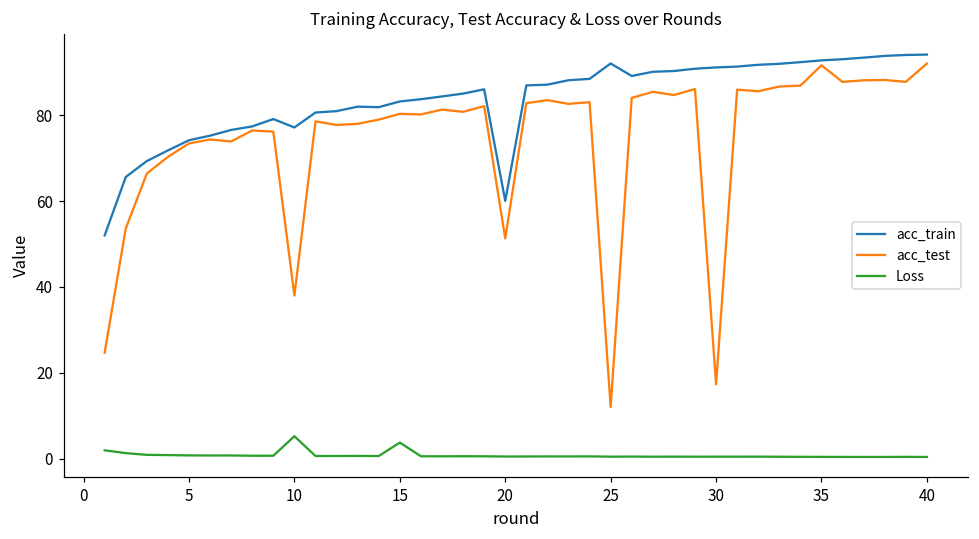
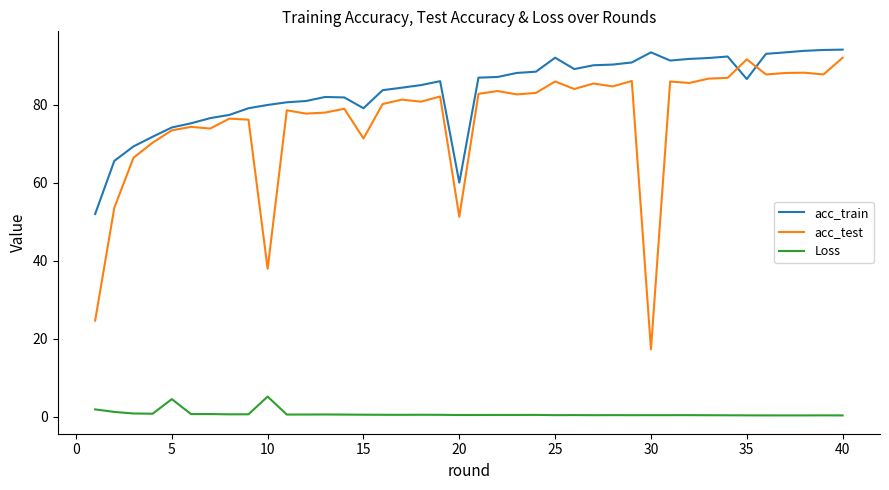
  {
    "acc_train": {
      "5": 74,
-     "10": 77,
-     "15": 83,
+     "10": 80,
+     "15": 79,
      "20": 60,
      "25": 92,
-     "30": 91,
-     "35": 93,
+     "30": 93,
+     "35": 87,
      "40": 94
    },
    "acc_test": {
      "5": 73,
      "10": 38,
-     "15": 80,
+     "15": 71,
      "20": 51,
-     "25": 12,
+     "25": 86,
      "30": 17,
      "35": 92,
      "40": 92
    },
    "Loss": {
-     "5": 1,
+     "5": 5,
      "10": 5,
-     "15": 4,
+     "15": 1,
      "20": 0,
      "25": 0,
      "30": 0,
      "35": 0,
      "40": 0
    }
  }
